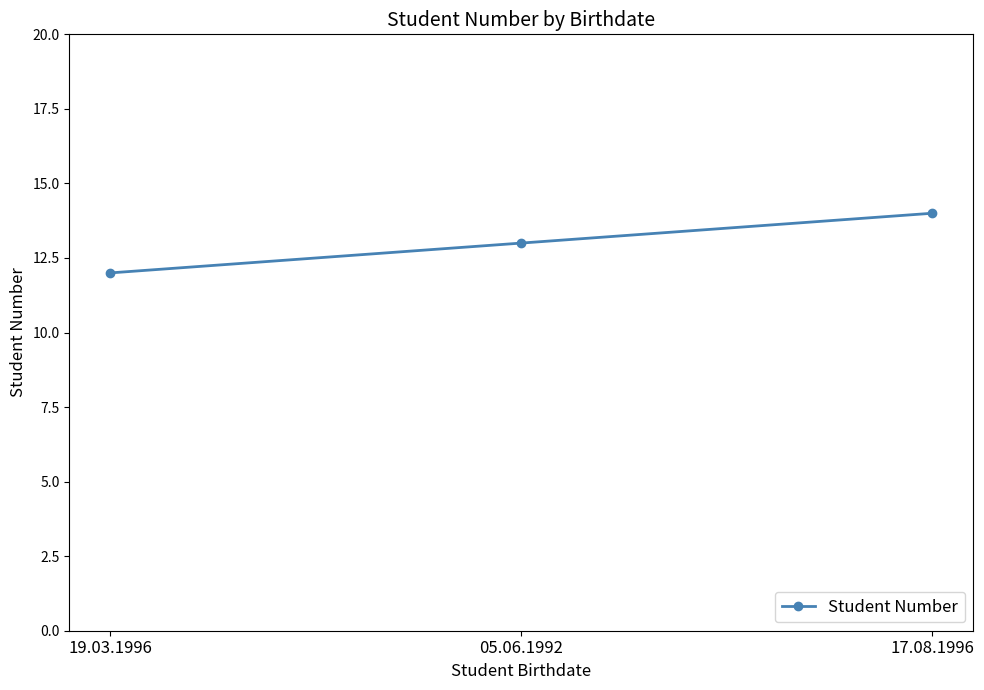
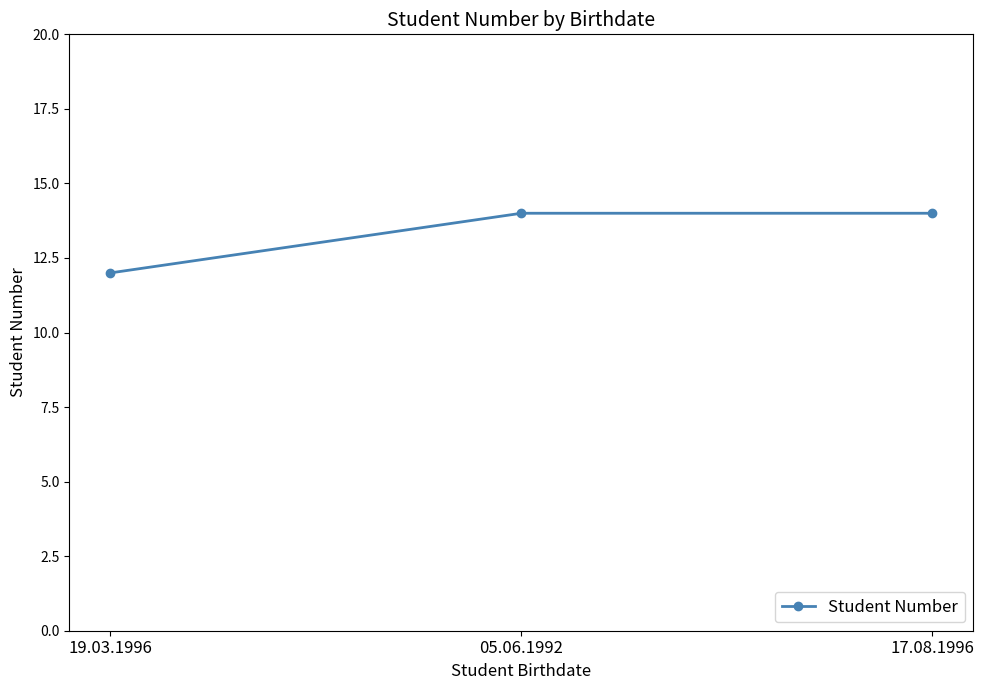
  {
    "19.03.1996": 12,
-   "05.06.1992": 13,
+   "05.06.1992": 14,
    "17.08.1996": 14
  }
